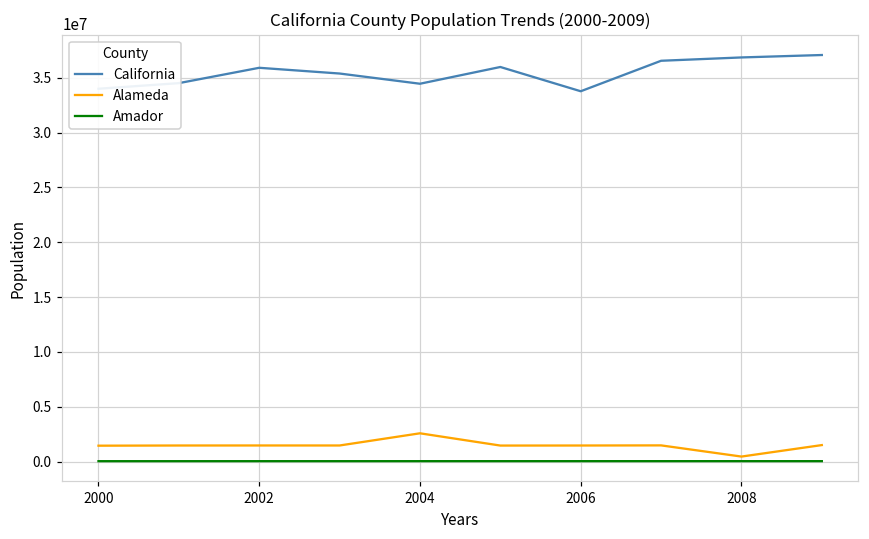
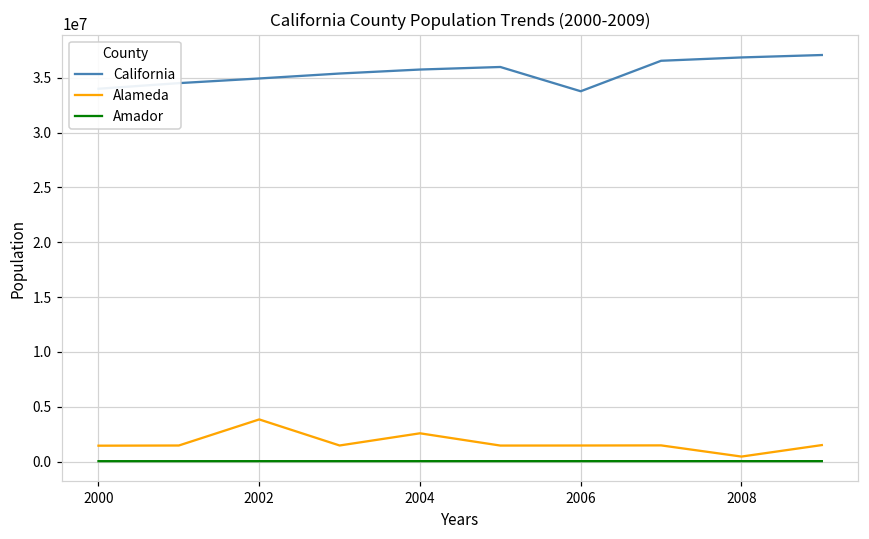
  {
    "California": {
-     "2002": 36000000,
-     "2004": 34000000,
+     "2002": 35000000,
+     "2004": 36000000,
      "2006": 34000000,
      "2008": 37000000
    },
    "Alameda": {
      "2000": 1000000,
-     "2002": 1000000,
+     "2002": 4000000,
      "2004": 3000000,
      "2006": 1000000,
      "2008": 0
    },
    "Amador": {
      "2000": 0,
      "2002": 0,
      "2004": 0,
      "2006": 0,
      "2008": 0
    }
  }
